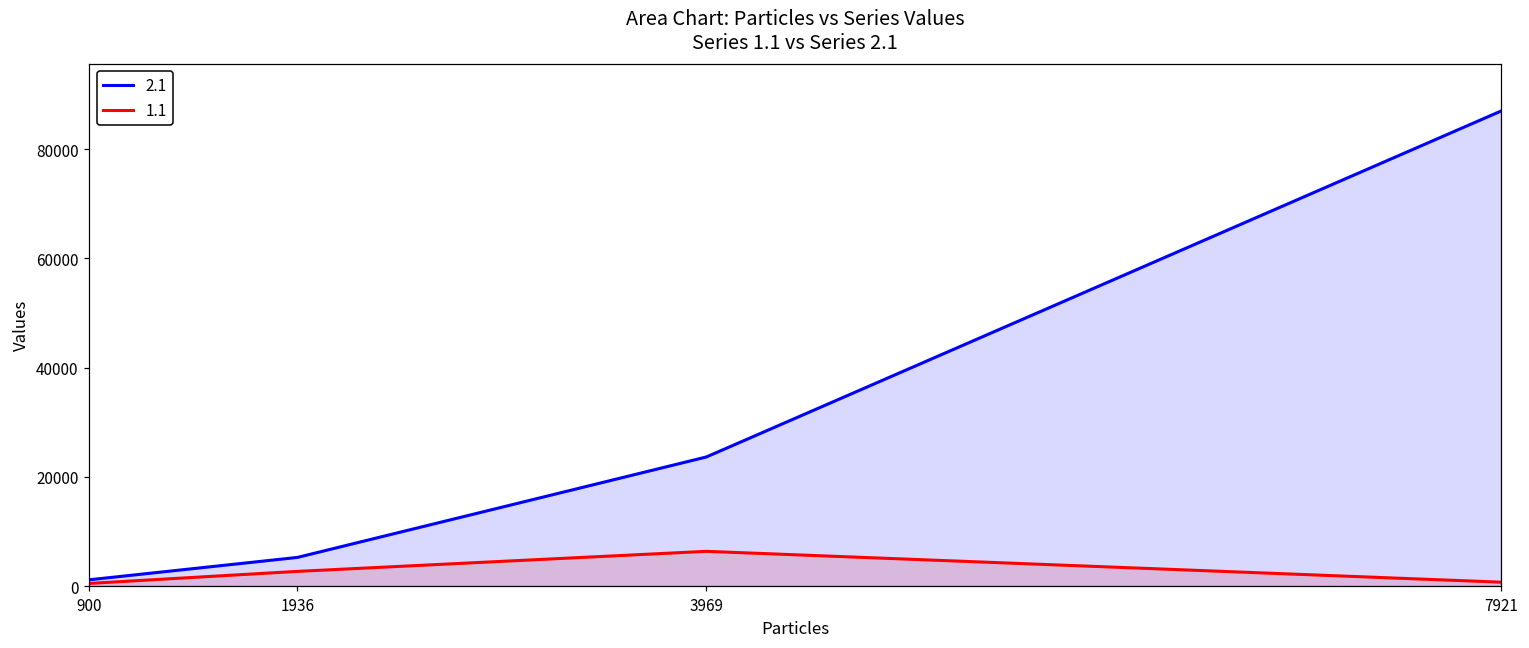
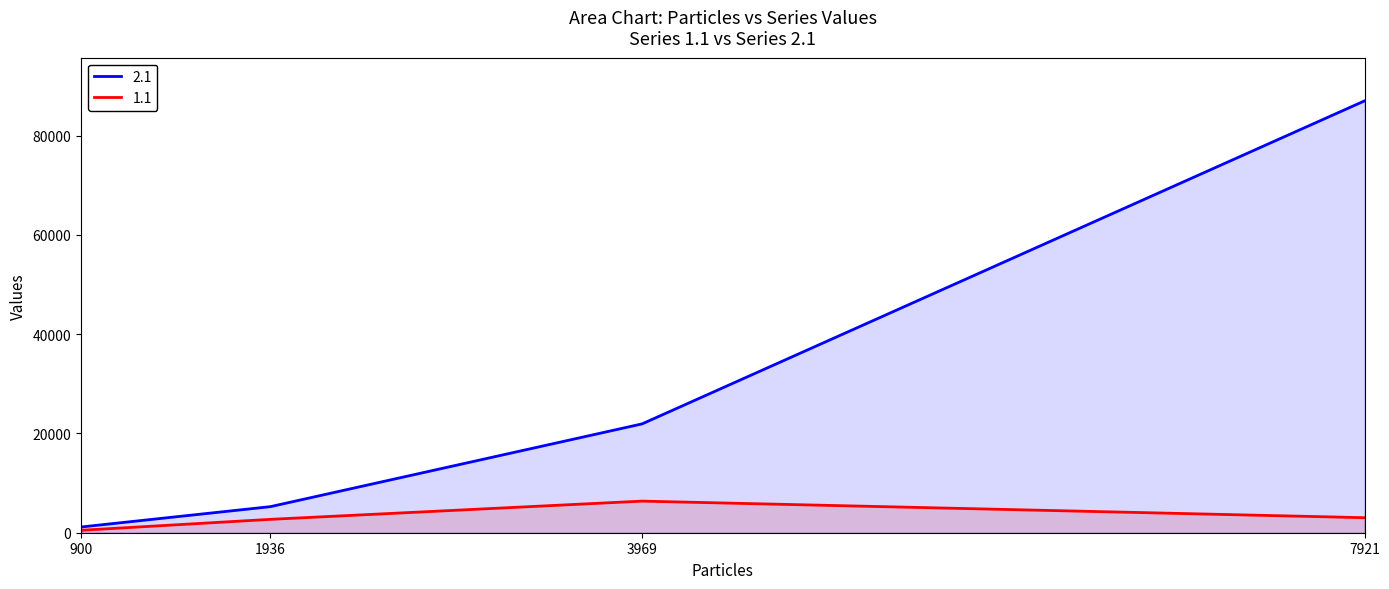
  {
    "2.1": {
      "900": 1000,
      "1936": 5000,
-     "3969": 24000,
+     "3969": 22000,
      "7921": 87000
    },
    "1.1": {
      "900": 0,
      "1936": 3000,
      "3969": 6000,
-     "7921": 1000
+     "7921": 3000
    }
  }
